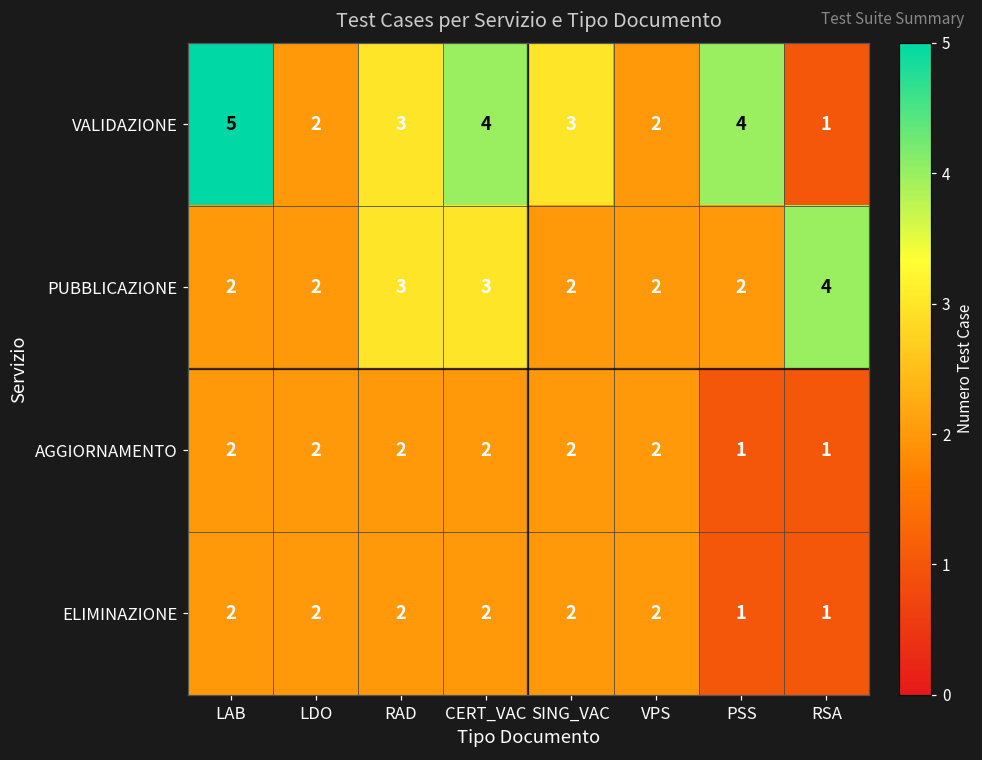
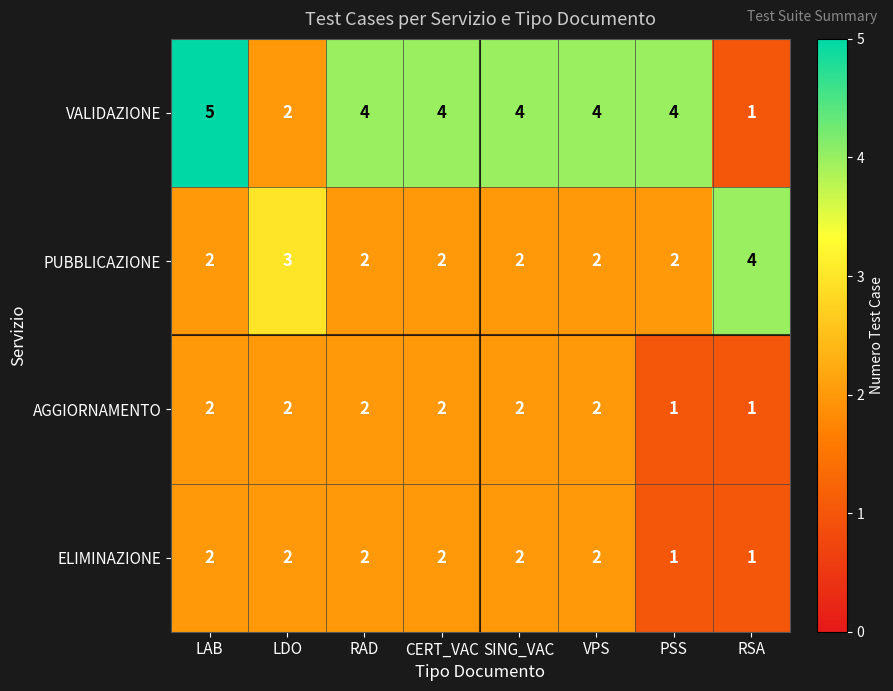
  {
    "VALIDAZIONE": {
      "LAB": 5,
      "LDO": 2,
-     "RAD": 3,
+     "RAD": 4,
      "CERT_VAC": 4,
-     "SING_VAC": 3,
-     "VPS": 2,
+     "SING_VAC": 4,
+     "VPS": 4,
      "PSS": 4,
      "RSA": 1
    },
    "PUBBLICAZIONE": {
      "LAB": 2,
-     "LDO": 2,
-     "RAD": 3,
-     "CERT_VAC": 3,
+     "LDO": 3,
+     "RAD": 2,
+     "CERT_VAC": 2,
      "SING_VAC": 2,
      "VPS": 2,
      "PSS": 2,
      "RSA": 4
    },
    "AGGIORNAMENTO": {
      "LAB": 2,
      "LDO": 2,
      "RAD": 2,
      "CERT_VAC": 2,
      "SING_VAC": 2,
      "VPS": 2,
      "PSS": 1,
      "RSA": 1
    },
    "ELIMINAZIONE": {
      "LAB": 2,
      "LDO": 2,
      "RAD": 2,
      "CERT_VAC": 2,
      "SING_VAC": 2,
      "VPS": 2,
      "PSS": 1,
      "RSA": 1
    }
  }
